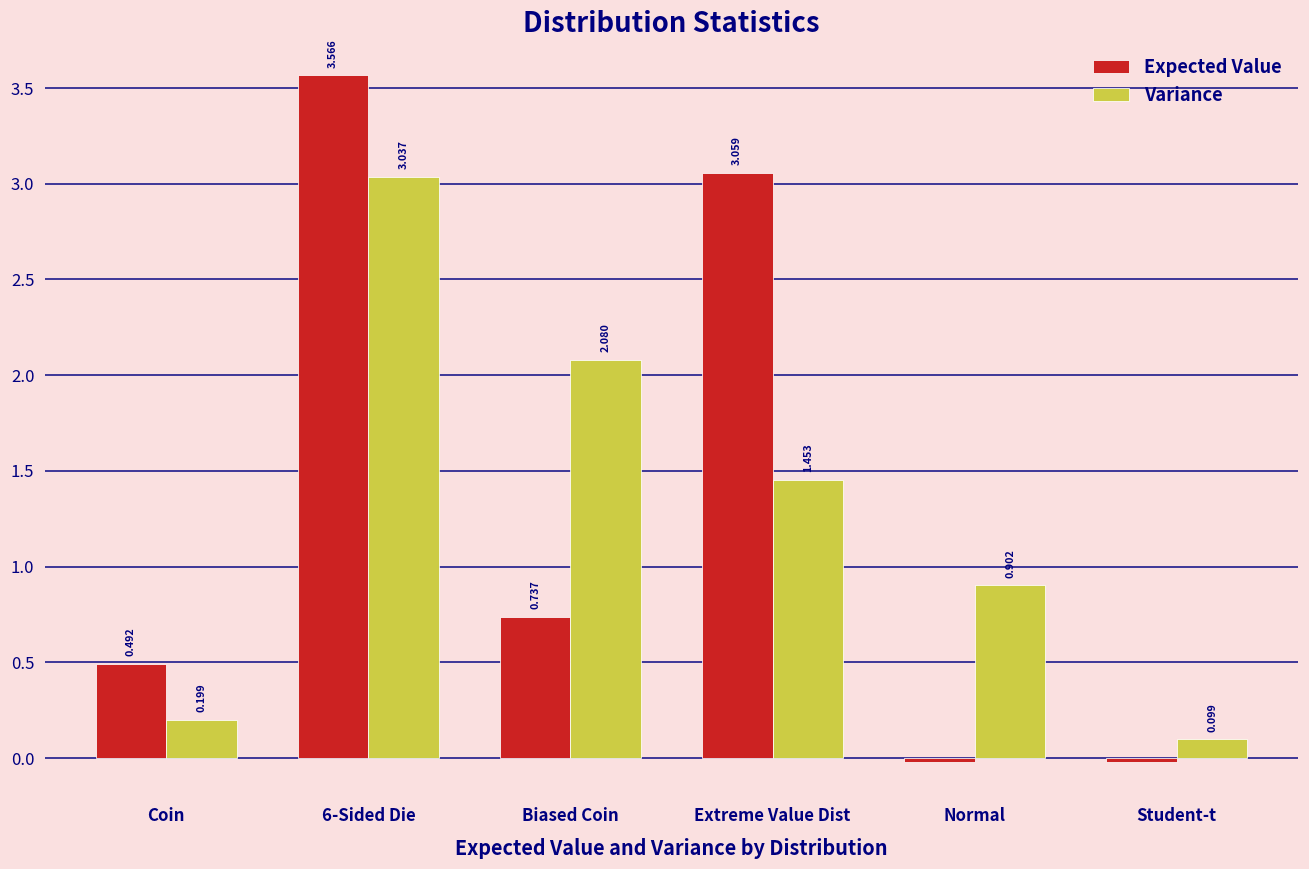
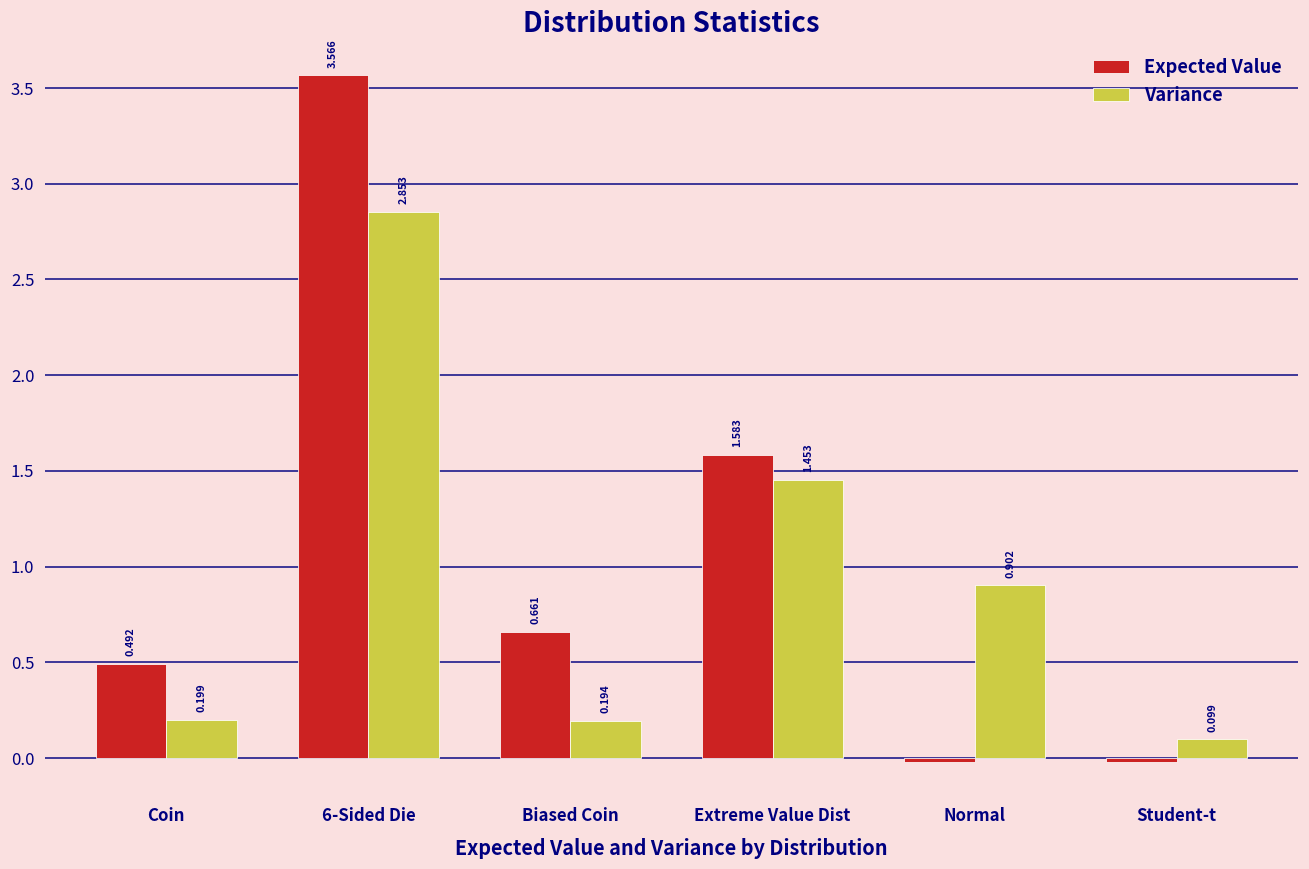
  {
    "Expected Value": {
      "Coin": 0.492,
      "6-Sided Die": 3.566,
-     "Biased Coin": 0.737,
-     "Extreme Value Dist": 3.059
+     "Biased Coin": 0.661,
+     "Extreme Value Dist": 1.583
    },
    "Variance": {
      "Coin": 0.199,
-     "6-Sided Die": 3.037,
-     "Biased Coin": 2.080,
+     "6-Sided Die": 2.853,
+     "Biased Coin": 0.194,
      "Extreme Value Dist": 1.453,
      "Normal": 0.902,
      "Student-t": 0.099
    }
  }
